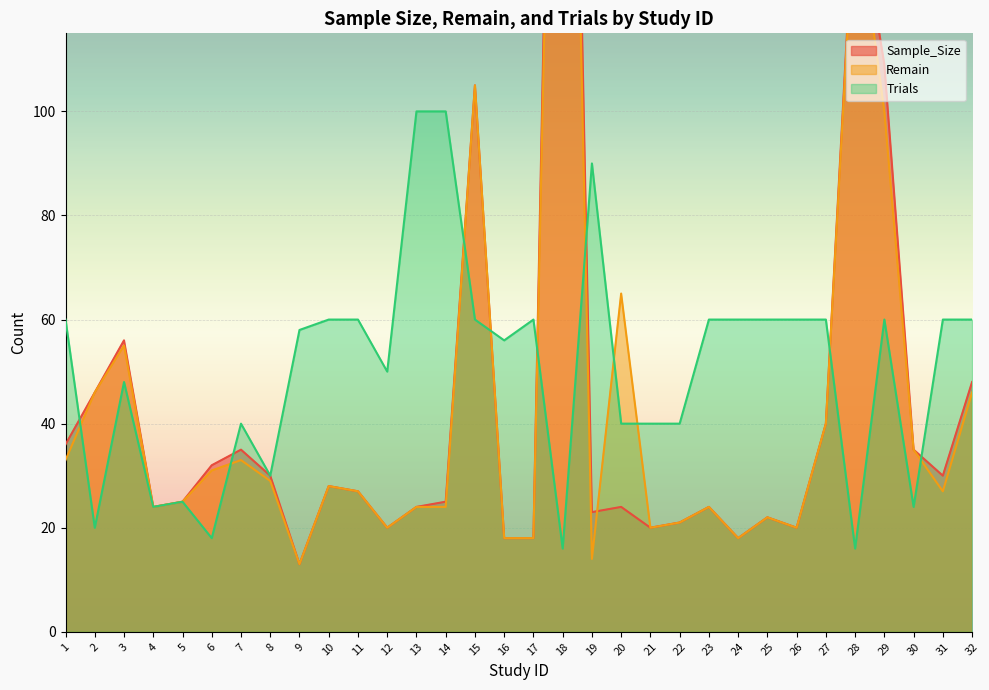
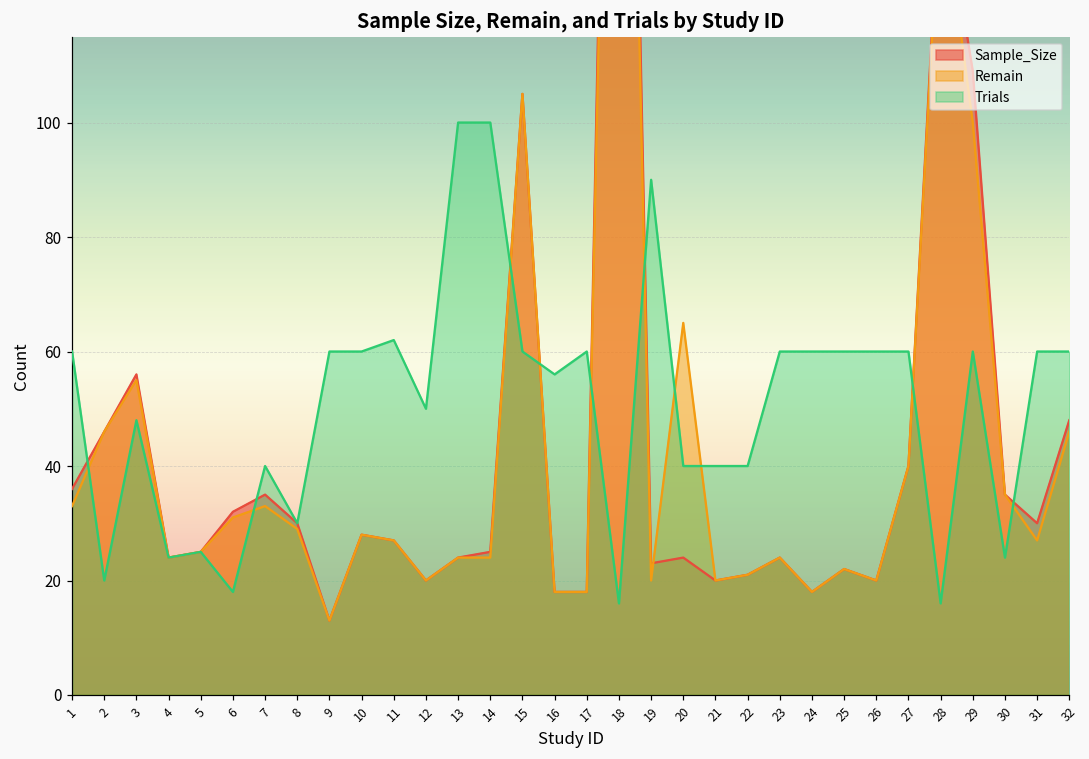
  {
    "Sample_Size": {
      "1": 36,
      "3": 56,
      "6": 32,
      "7": 35,
      "14": 25,
      "19": 23,
      "20": 24,
      "31": 30,
      "32": 48
    },
    "Remain": {
      "1": 33,
      "3": 55,
      "6": 31,
      "7": 33,
      "8": 29,
      "14": 24,
-     "19": 14,
+     "19": 20,
      "20": 65,
      "29": 100,
      "31": 27,
      "32": 46
    },
    "Trials": {
      "1": 60,
      "2": 20,
      "3": 48,
      "6": 18,
      "7": 40,
-     "9": 58,
+     "9": 60,
      "10": 60,
-     "11": 60,
+     "11": 62,
      "12": 50,
      "13": 100,
      "14": 100,
      "15": 60,
      "16": 56,
      "17": 60,
      "18": 16,
      "19": 90,
      "20": 40,
      "21": 40,
      "22": 40,
      "23": 60,
      "24": 60,
      "25": 60,
      "26": 60,
      "27": 60,
      "28": 16,
      "29": 60,
      "30": 24,
      "31": 60,
      "32": 60
    }
  }
